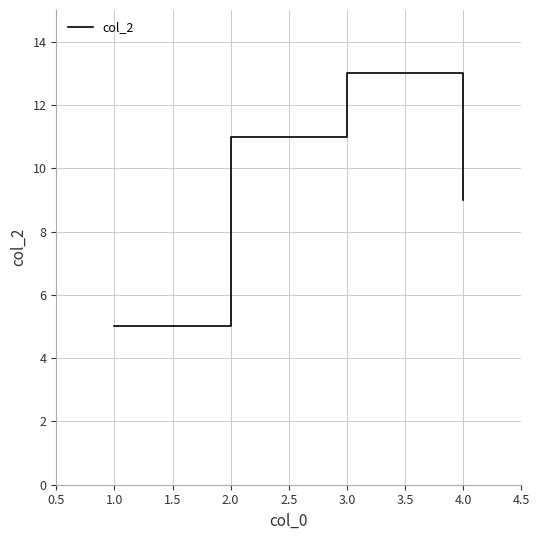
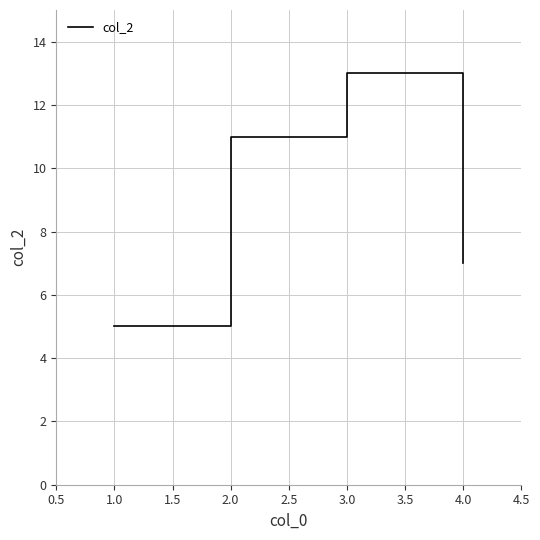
  {
    "1.0": 5,
    "2.0": 11,
    "3.0": 13,
-   "4.0": 9
+   "4.0": 7
  }
